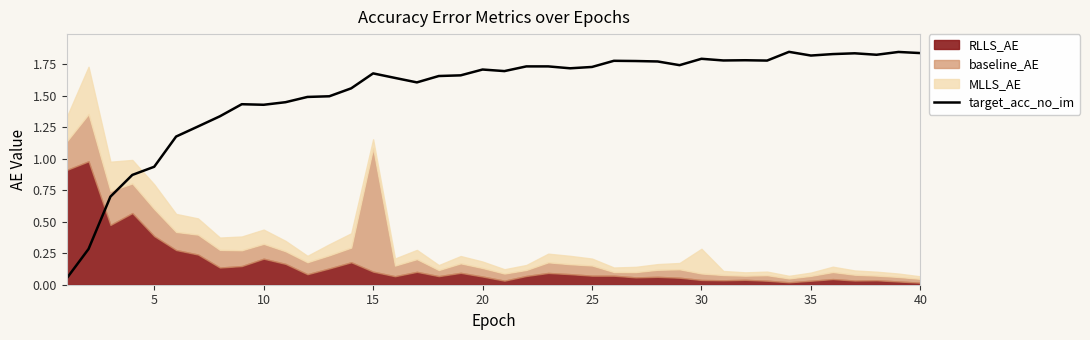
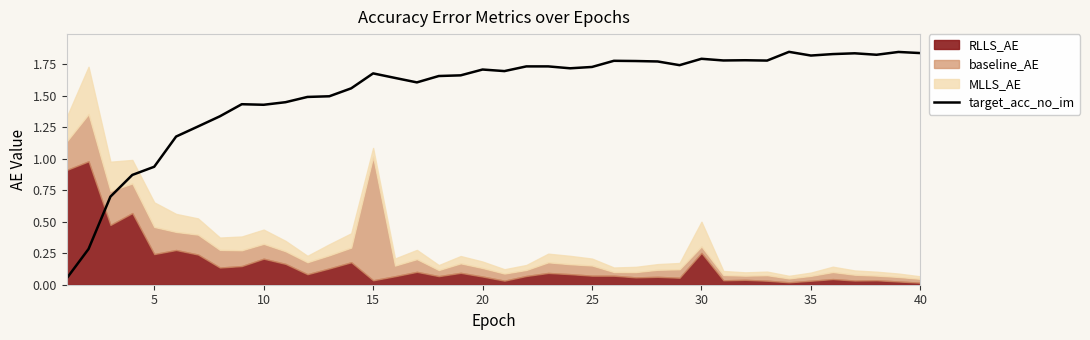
  {
    "RLLS_AE": {
-     "5": 0.39,
+     "5": 0.24,
      "10": 0.21,
-     "15": 0.10,
+     "15": 0.04,
      "20": 0.07,
      "25": 0.07,
-     "30": 0.04,
+     "30": 0.25,
      "35": 0.03
    },
    "target_acc_no_im": {
      "5": 0.94,
      "10": 1.43,
      "15": 1.68,
      "20": 1.71,
      "25": 1.73,
      "30": 1.79,
      "35": 1.82,
      "40": 1.84
    },
    "baseline_AE": {
      "5": 0.22,
      "10": 0.12,
      "15": 0.98,
      "20": 0.07,
      "25": 0.08,
      "30": 0.05,
      "35": 0.04
    },
    "MLLS_AE": {
      "5": 0.20,
      "10": 0.11,
      "15": 0.07,
      "20": 0.05,
      "25": 0.05,
      "30": 0.20,
      "35": 0.03
    }
  }
